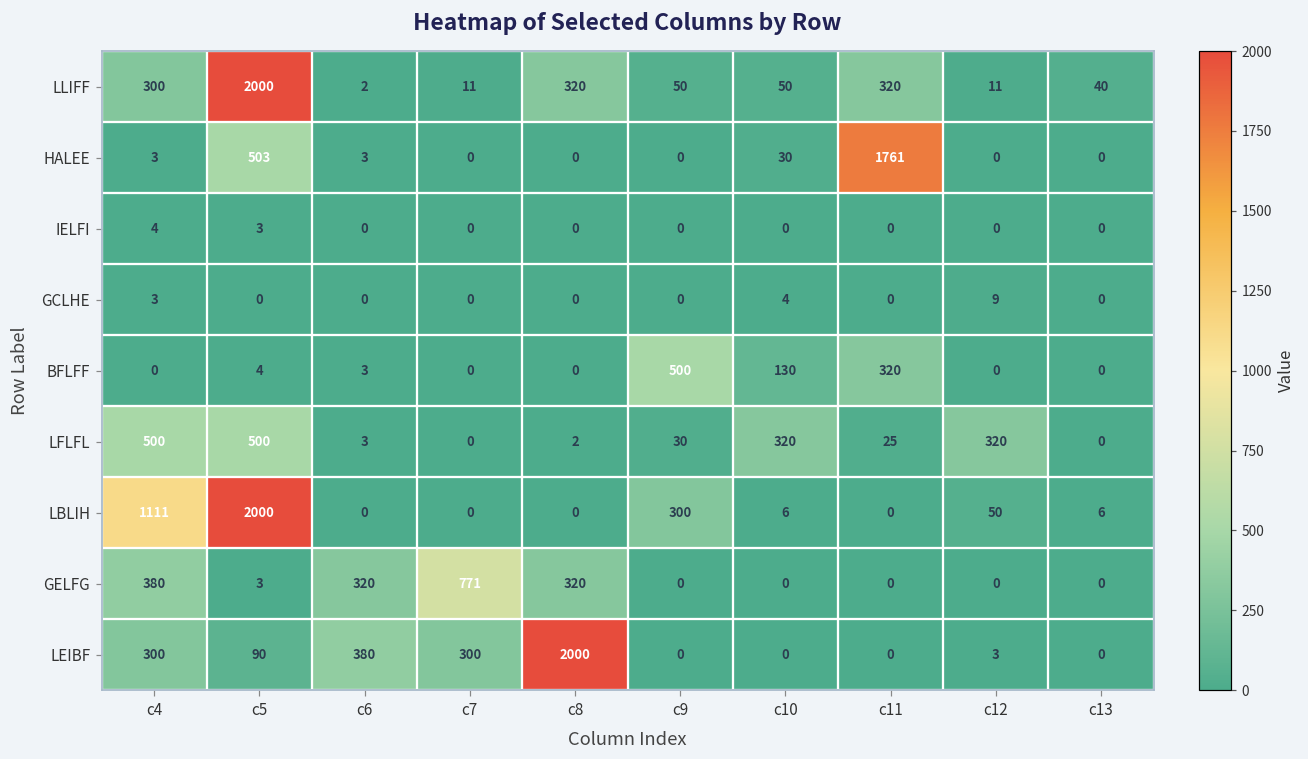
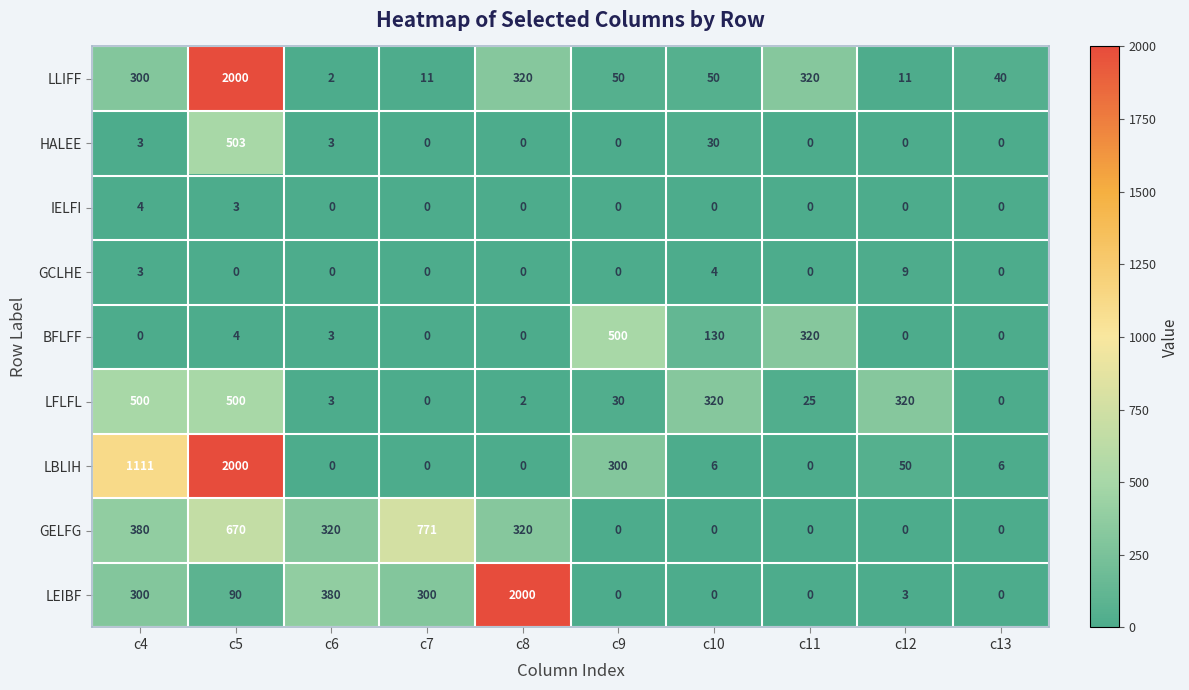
  {
    "LLIFF": {
      "c4": 300,
      "c5": 2000,
      "c6": 2,
      "c7": 11,
      "c8": 320,
      "c9": 50,
      "c10": 50,
      "c11": 320,
      "c12": 11,
      "c13": 40
    },
    "HALEE": {
      "c4": 3,
      "c5": 503,
      "c6": 3,
      "c7": 0,
      "c8": 0,
      "c9": 0,
      "c10": 30,
-     "c11": 1761,
+     "c11": 0,
      "c12": 0,
      "c13": 0
    },
    "IELFI": {
      "c4": 4,
      "c5": 3,
      "c6": 0,
      "c7": 0,
      "c8": 0,
      "c9": 0,
      "c10": 0,
      "c11": 0,
      "c12": 0,
      "c13": 0
    },
    "GCLHE": {
      "c4": 3,
      "c5": 0,
      "c6": 0,
      "c7": 0,
      "c8": 0,
      "c9": 0,
      "c10": 4,
      "c11": 0,
      "c12": 9,
      "c13": 0
    },
    "BFLFF": {
      "c4": 0,
      "c5": 4,
      "c6": 3,
      "c7": 0,
      "c8": 0,
      "c9": 500,
      "c10": 130,
      "c11": 320,
      "c12": 0,
      "c13": 0
    },
    "LFLFL": {
      "c4": 500,
      "c5": 500,
      "c6": 3,
      "c7": 0,
      "c8": 2,
      "c9": 30,
      "c10": 320,
      "c11": 25,
      "c12": 320,
      "c13": 0
    },
    "LBLIH": {
      "c4": 1111,
      "c5": 2000,
      "c6": 0,
      "c7": 0,
      "c8": 0,
      "c9": 300,
      "c10": 6,
      "c11": 0,
      "c12": 50,
      "c13": 6
    },
    "GELFG": {
      "c4": 380,
-     "c5": 3,
+     "c5": 670,
      "c6": 320,
      "c7": 771,
      "c8": 320,
      "c9": 0,
      "c10": 0,
      "c11": 0,
      "c12": 0,
      "c13": 0
    },
    "LEIBF": {
      "c4": 300,
      "c5": 90,
      "c6": 380,
      "c7": 300,
      "c8": 2000,
      "c9": 0,
      "c10": 0,
      "c11": 0,
      "c12": 3,
      "c13": 0
    }
  }
